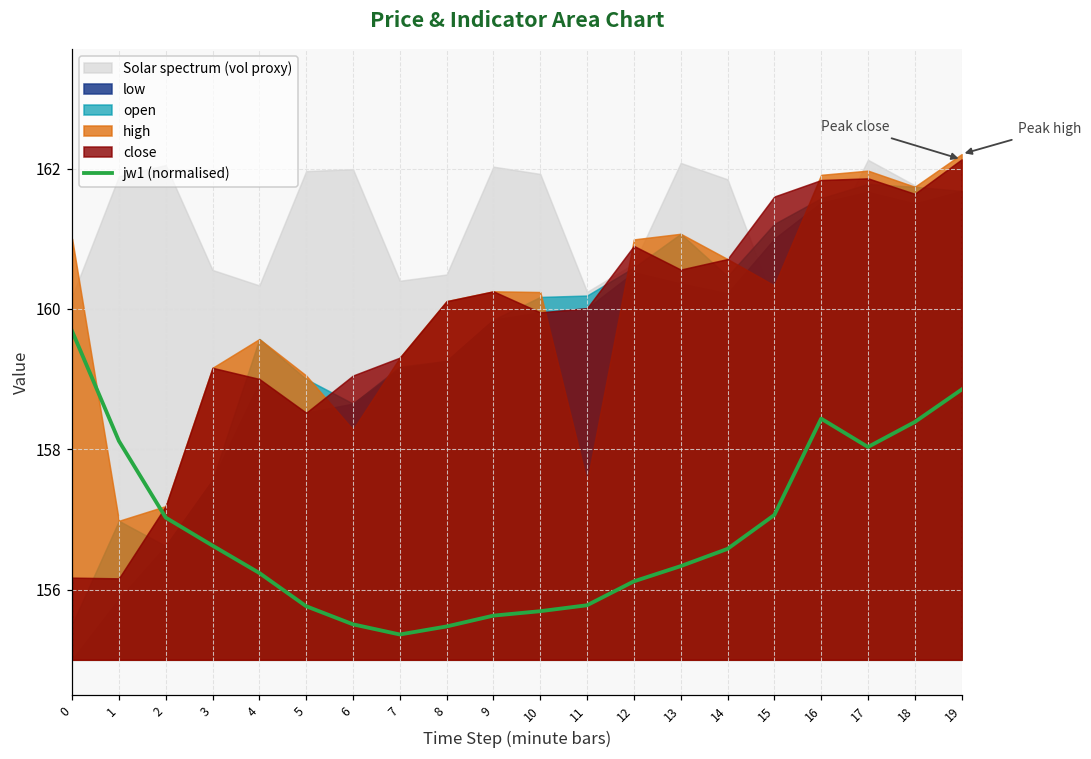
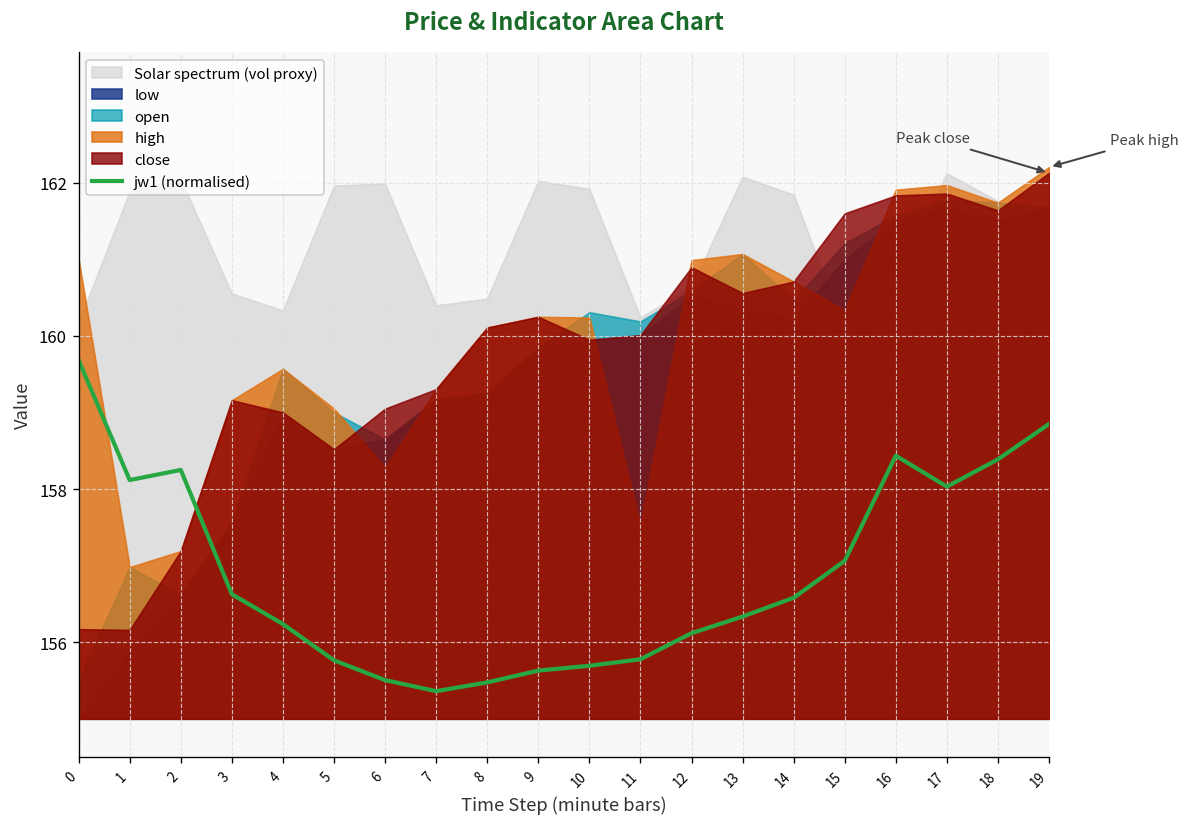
  {
    "jw1 (normalised)": {
      "0": 159.7,
      "1": 158.1,
-     "2": 157.0,
+     "2": 158.3,
      "3": 156.6,
      "4": 156.2,
      "5": 155.8,
      "6": 155.5,
      "7": 155.4,
      "8": 155.5,
      "9": 155.6,
      "10": 155.7,
      "11": 155.8,
      "12": 156.1,
      "13": 156.3,
      "14": 156.6,
      "15": 157.1,
      "16": 158.4,
      "17": 158.0,
      "18": 158.4,
      "19": 158.9
    },
    "Solar spectrum (vol proxy)": {
      "0": 5.2,
      "3": 160.6,
      "4": 160.3,
      "5": 162.0,
      "6": 162.0,
      "7": 160.4,
      "8": 160.5,
      "9": 162.0,
      "10": 161.9,
      "11": 160.2,
      "12": 160.6,
      "13": 162.1,
      "14": 161.8,
      "15": 160.1,
      "16": 160.8,
      "17": 162.1,
      "19": 159.9
    },
    "low": {
      "1": 155.9,
      "4": 159.0,
      "12": 160.5,
      "13": 160.4,
      "14": 160.2,
      "15": 161.0,
      "16": 161.5,
      "17": 161.7,
      "18": 161.5
    },
    "open": {
      "5": 159.0,
-     "10": 160.2,
+     "10": 160.3,
      "11": 160.2,
      "12": 160.6,
      "14": 160.5,
      "15": 161.2,
      "16": 161.6,
      "17": 161.8
    },
    "high": {
      "5": 159.1,
      "6": 158.3,
      "10": 160.2,
      "11": 157.5,
      "12": 161.0,
      "15": 160.3,
      "16": 161.9,
      "17": 162.0,
      "19": 162.2
    },
    "close": {
      "1": 156.2,
      "4": 159.0,
      "6": 159.1,
      "12": 160.9,
      "13": 160.6,
      "15": 161.6,
      "16": 161.8,
      "17": 161.9,
      "18": 161.6,
      "19": 162.1
    }
  }
